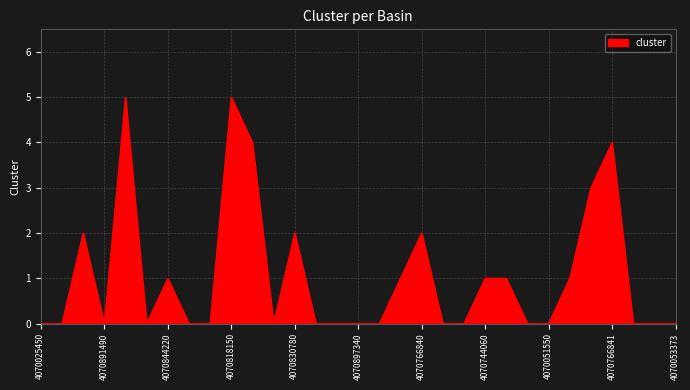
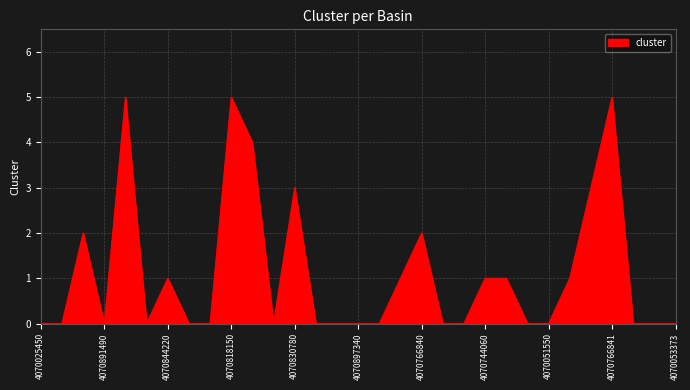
  {
    "4070025450": 0,
    "4070891490": 0,
    "4070844220": 1,
    "4070818150": 5,
-   "4070830780": 2,
+   "4070830780": 3,
    "4070897340": 0,
    "4070766840": 2,
    "4070744060": 1,
    "4070051550": 0,
-   "4070766841": 4,
+   "4070766841": 5,
    "4070053373": 0
  }
